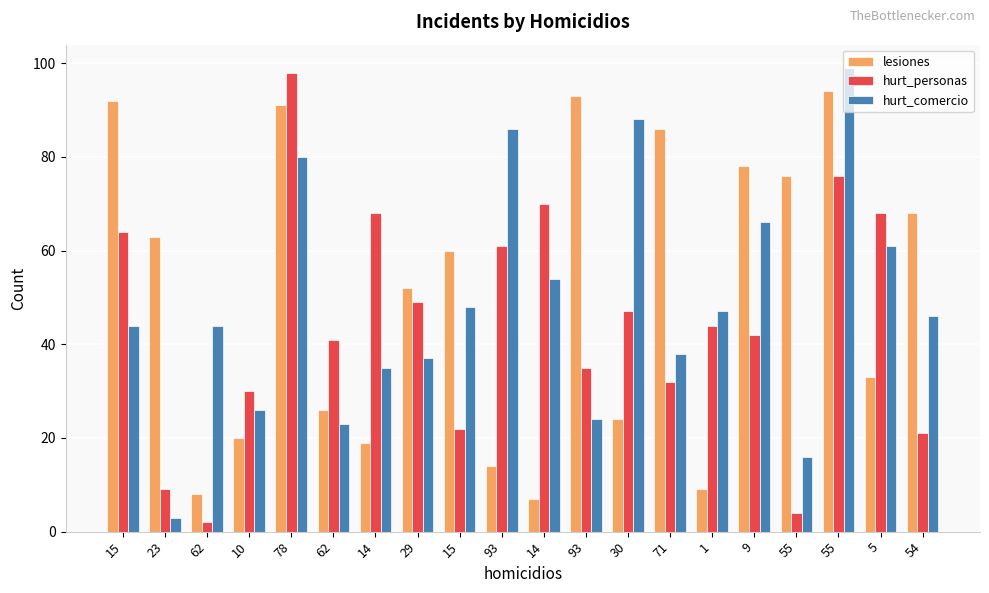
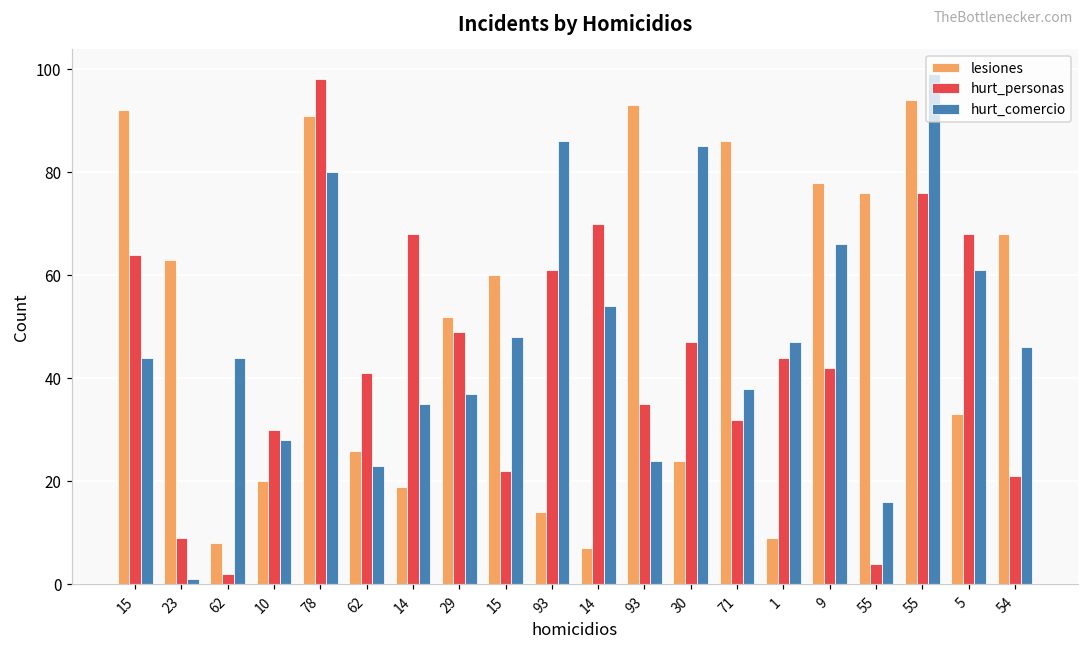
  {
    "lesiones": {
      "23": 63,
      "10": 20,
      "78": 91,
      "29": 52,
      "30": 24,
      "71": 86,
      "1": 9,
      "9": 78,
      "5": 33,
      "54": 68
    },
    "hurt_personas": {
      "23": 9,
      "10": 30,
      "78": 98,
      "29": 49,
      "30": 47,
      "71": 32,
      "1": 44,
      "9": 42,
      "5": 68,
      "54": 21
    },
    "hurt_comercio": {
-     "23": 3,
-     "10": 26,
+     "23": 1,
+     "10": 28,
      "78": 80,
      "29": 37,
-     "30": 88,
+     "30": 85,
      "71": 38,
      "1": 47,
      "9": 66,
      "5": 61,
      "54": 46
    }
  }
